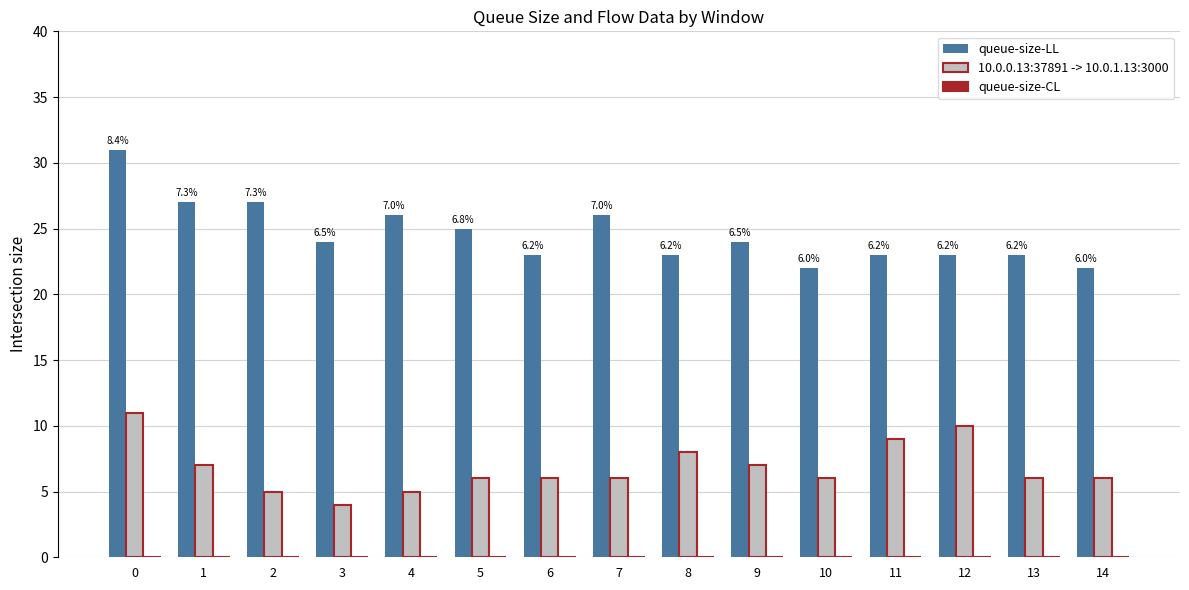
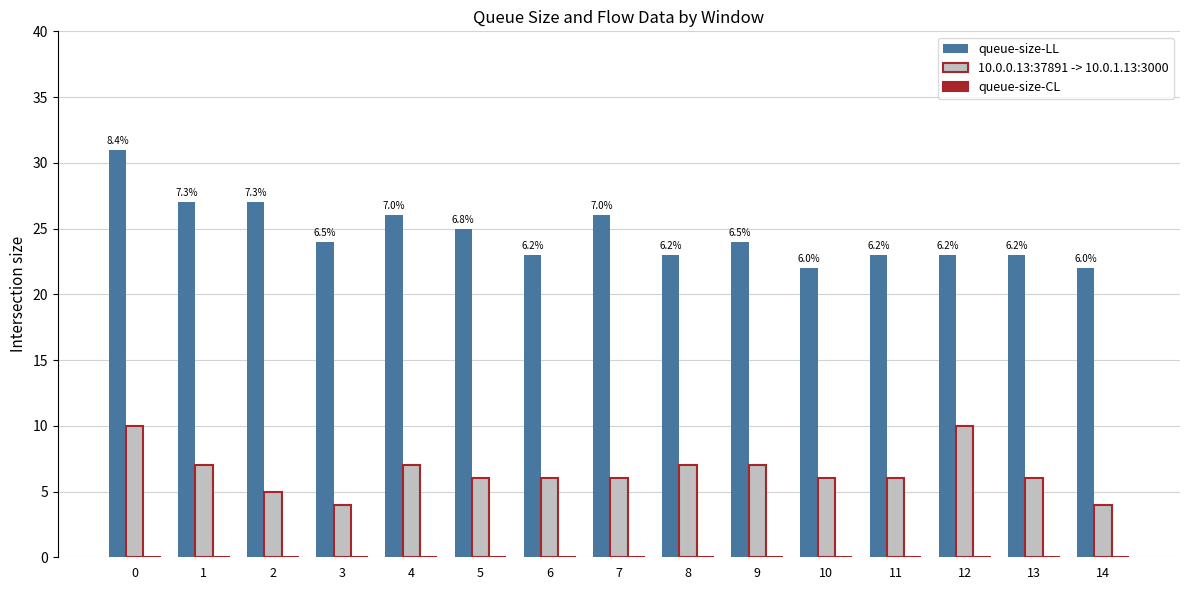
  {
    "10.0.0.13:37891 -> 10.0.1.13:3000": {
-     "0": 11,
+     "0": 10,
      "1": 7,
      "2": 5,
      "3": 4,
-     "4": 5,
+     "4": 7,
      "5": 6,
      "6": 6,
      "7": 6,
-     "8": 8,
+     "8": 7,
      "9": 7,
      "10": 6,
-     "11": 9,
+     "11": 6,
      "12": 10,
      "13": 6,
-     "14": 6
+     "14": 4
    },
    "queue-size-CL": {
      "0": 0,
      "1": 0,
      "2": 0,
      "3": 0,
      "4": 0,
      "5": 0,
      "6": 0,
      "7": 0,
      "8": 0,
      "9": 0,
      "10": 0,
      "11": 0,
      "12": 0,
      "13": 0,
      "14": 0
    }
  }
